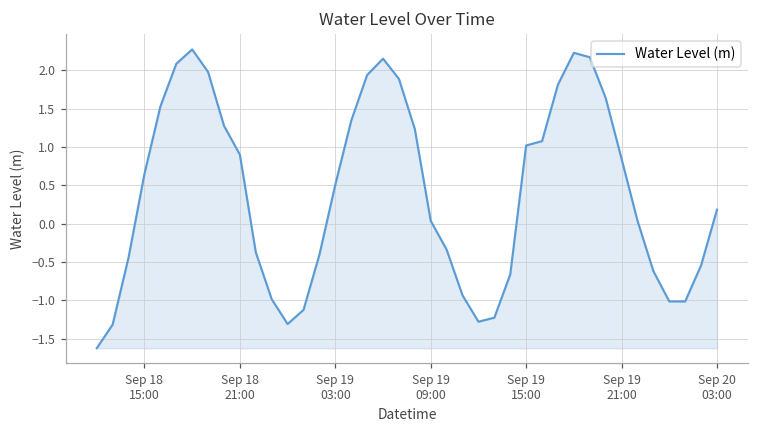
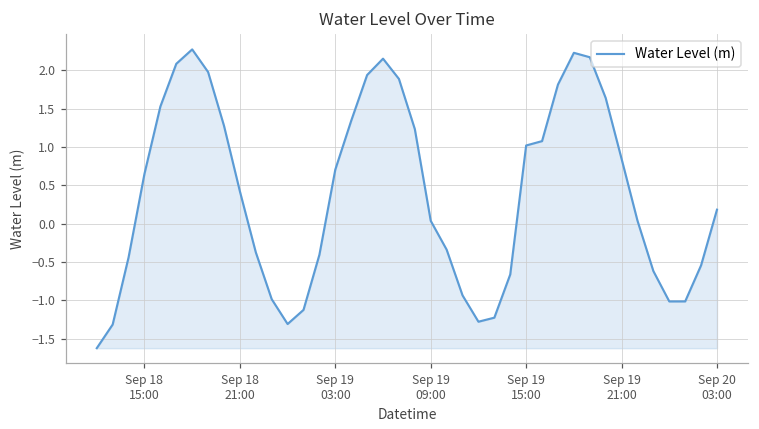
  {
    "Sep 18 15:00": 0.7,
-   "Sep 18 21:00": 0.9,
-   "Sep 19 03:00": 0.5,
+   "Sep 18 21:00": 0.4,
+   "Sep 19 03:00": 0.7,
    "Sep 19 09:00": 0.0,
    "Sep 19 15:00": 1.0,
    "Sep 19 21:00": 0.8,
    "Sep 20 03:00": 0.2
  }
